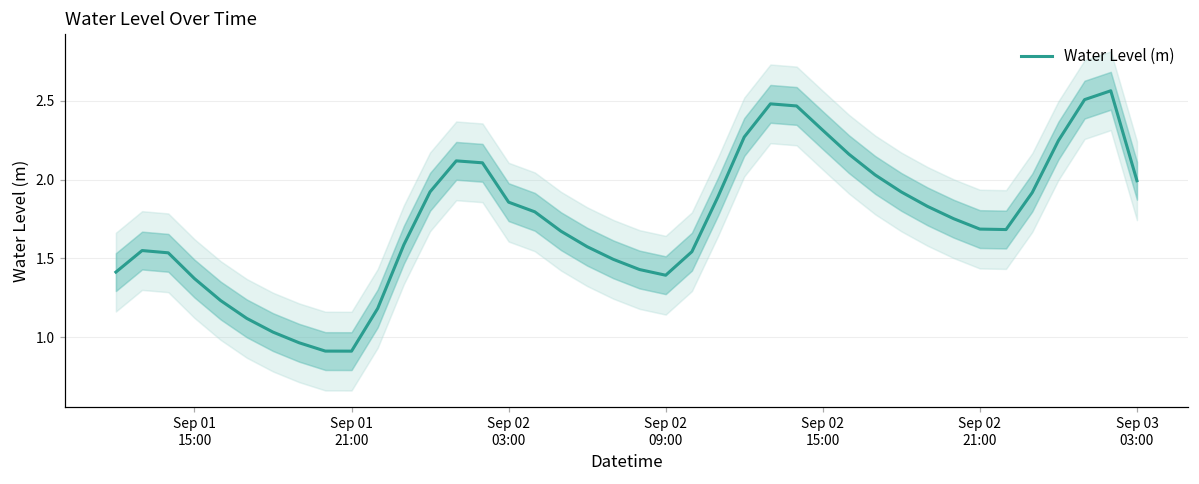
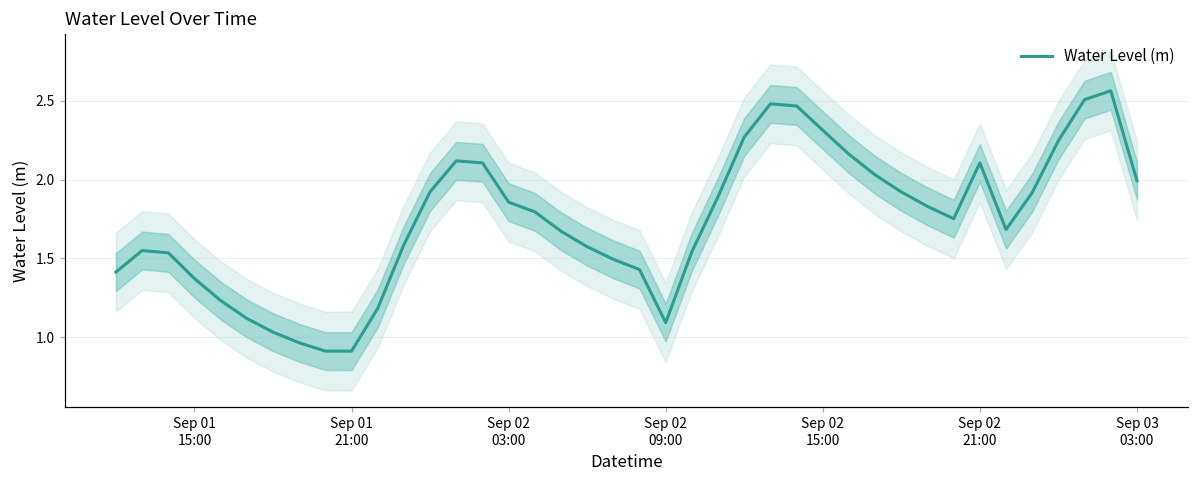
  {
    "Water Level (m)": {
      "Sep 01 15:00": 1.37,
      "Sep 01 21:00": 0.91,
      "Sep 02 03:00": 1.86,
-     "Sep 02 09:00": 1.39,
+     "Sep 02 09:00": 1.09,
      "Sep 02 15:00": 2.31,
-     "Sep 02 21:00": 1.69,
+     "Sep 02 21:00": 2.11,
      "Sep 03 03:00": 1.99
    }
  }
